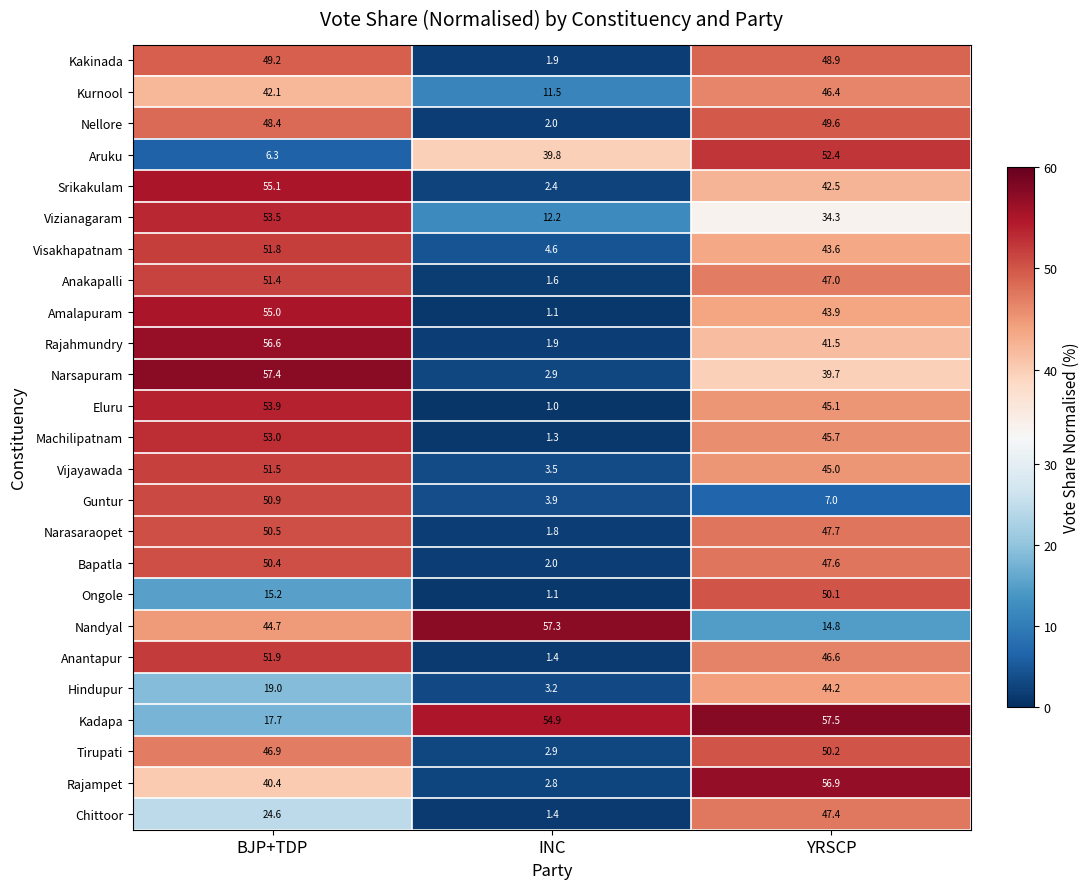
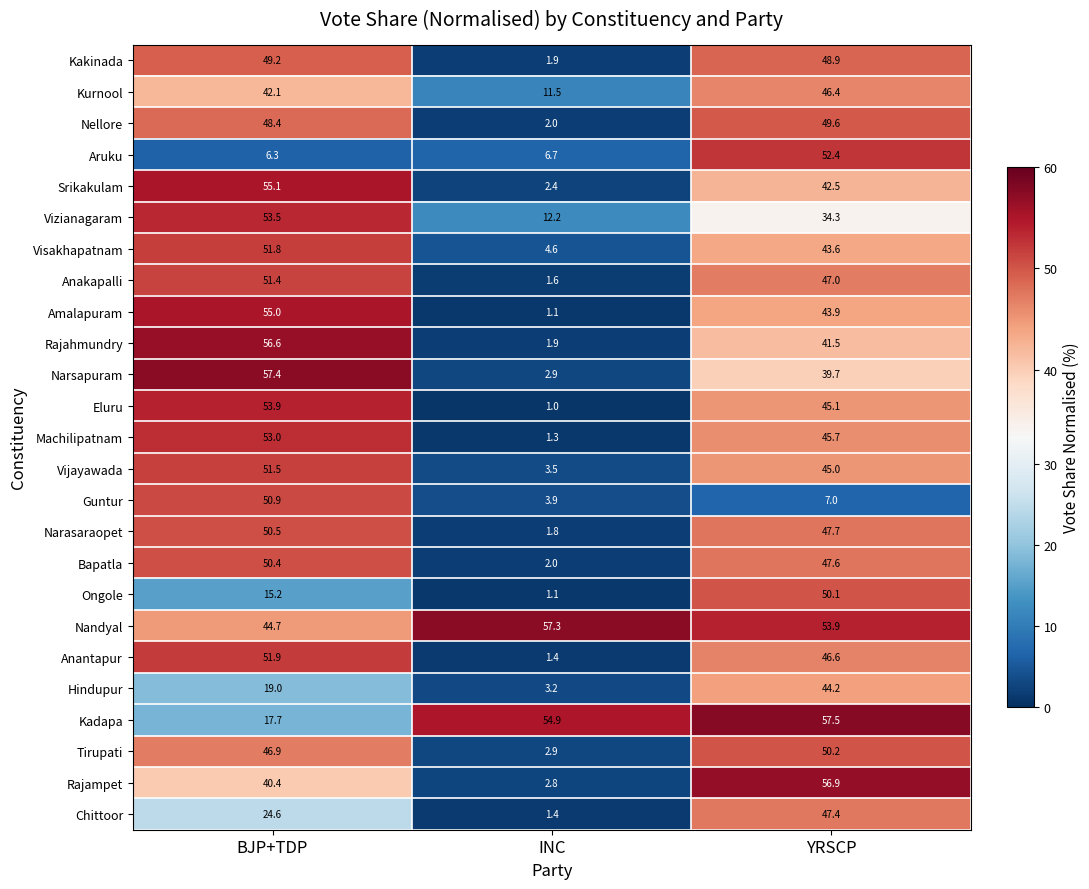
  {
    "Kakinada": {
      "BJP+TDP": 49.2,
      "INC": 1.9,
      "YRSCP": 48.9
    },
    "Kurnool": {
      "BJP+TDP": 42.1,
      "INC": 11.5,
      "YRSCP": 46.4
    },
    "Nellore": {
      "BJP+TDP": 48.4,
      "INC": 2.0,
      "YRSCP": 49.6
    },
    "Aruku": {
      "BJP+TDP": 6.3,
-     "INC": 39.8,
+     "INC": 6.7,
      "YRSCP": 52.4
    },
    "Srikakulam": {
      "BJP+TDP": 55.1,
      "INC": 2.4,
      "YRSCP": 42.5
    },
    "Vizianagaram": {
      "BJP+TDP": 53.5,
      "INC": 12.2,
      "YRSCP": 34.3
    },
    "Visakhapatnam": {
      "BJP+TDP": 51.8,
      "INC": 4.6,
      "YRSCP": 43.6
    },
    "Anakapalli": {
      "BJP+TDP": 51.4,
      "INC": 1.6,
      "YRSCP": 47.0
    },
    "Amalapuram": {
      "BJP+TDP": 55.0,
      "INC": 1.1,
      "YRSCP": 43.9
    },
    "Rajahmundry": {
      "BJP+TDP": 56.6,
      "INC": 1.9,
      "YRSCP": 41.5
    },
    "Narsapuram": {
      "BJP+TDP": 57.4,
      "INC": 2.9,
      "YRSCP": 39.7
    },
    "Eluru": {
      "BJP+TDP": 53.9,
      "INC": 1.0,
      "YRSCP": 45.1
    },
    "Machilipatnam": {
      "BJP+TDP": 53.0,
      "INC": 1.3,
      "YRSCP": 45.7
    },
    "Vijayawada": {
      "BJP+TDP": 51.5,
      "INC": 3.5,
      "YRSCP": 45.0
    },
    "Guntur": {
      "BJP+TDP": 50.9,
      "INC": 3.9,
      "YRSCP": 7.0
    },
    "Narasaraopet": {
      "BJP+TDP": 50.5,
      "INC": 1.8,
      "YRSCP": 47.7
    },
    "Bapatla": {
      "BJP+TDP": 50.4,
      "INC": 2.0,
      "YRSCP": 47.6
    },
    "Ongole": {
      "BJP+TDP": 15.2,
      "INC": 1.1,
      "YRSCP": 50.1
    },
    "Nandyal": {
      "BJP+TDP": 44.7,
      "INC": 57.3,
-     "YRSCP": 14.8
+     "YRSCP": 53.9
    },
    "Anantapur": {
      "BJP+TDP": 51.9,
      "INC": 1.4,
      "YRSCP": 46.6
    },
    "Hindupur": {
      "BJP+TDP": 19.0,
      "INC": 3.2,
      "YRSCP": 44.2
    },
    "Kadapa": {
      "BJP+TDP": 17.7,
      "INC": 54.9,
      "YRSCP": 57.5
    },
    "Tirupati": {
      "BJP+TDP": 46.9,
      "INC": 2.9,
      "YRSCP": 50.2
    },
    "Rajampet": {
      "BJP+TDP": 40.4,
      "INC": 2.8,
      "YRSCP": 56.9
    },
    "Chittoor": {
      "BJP+TDP": 24.6,
      "INC": 1.4,
      "YRSCP": 47.4
    }
  }
